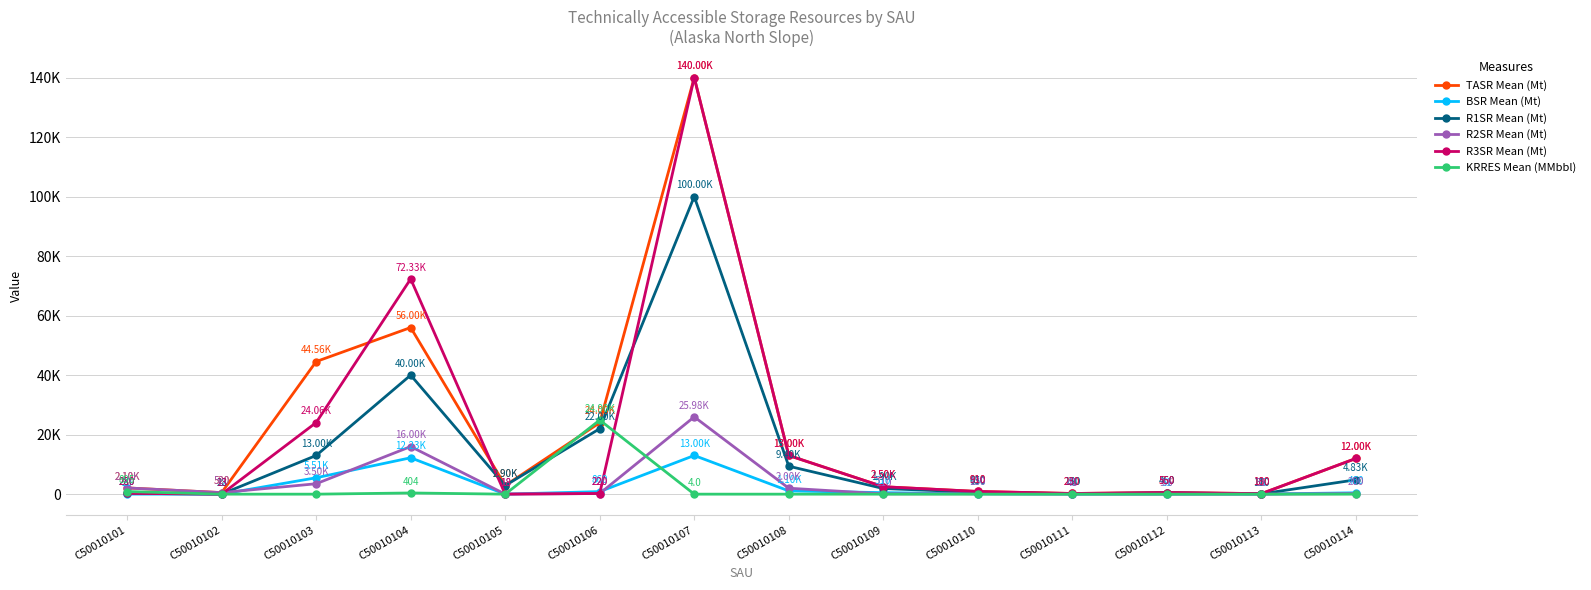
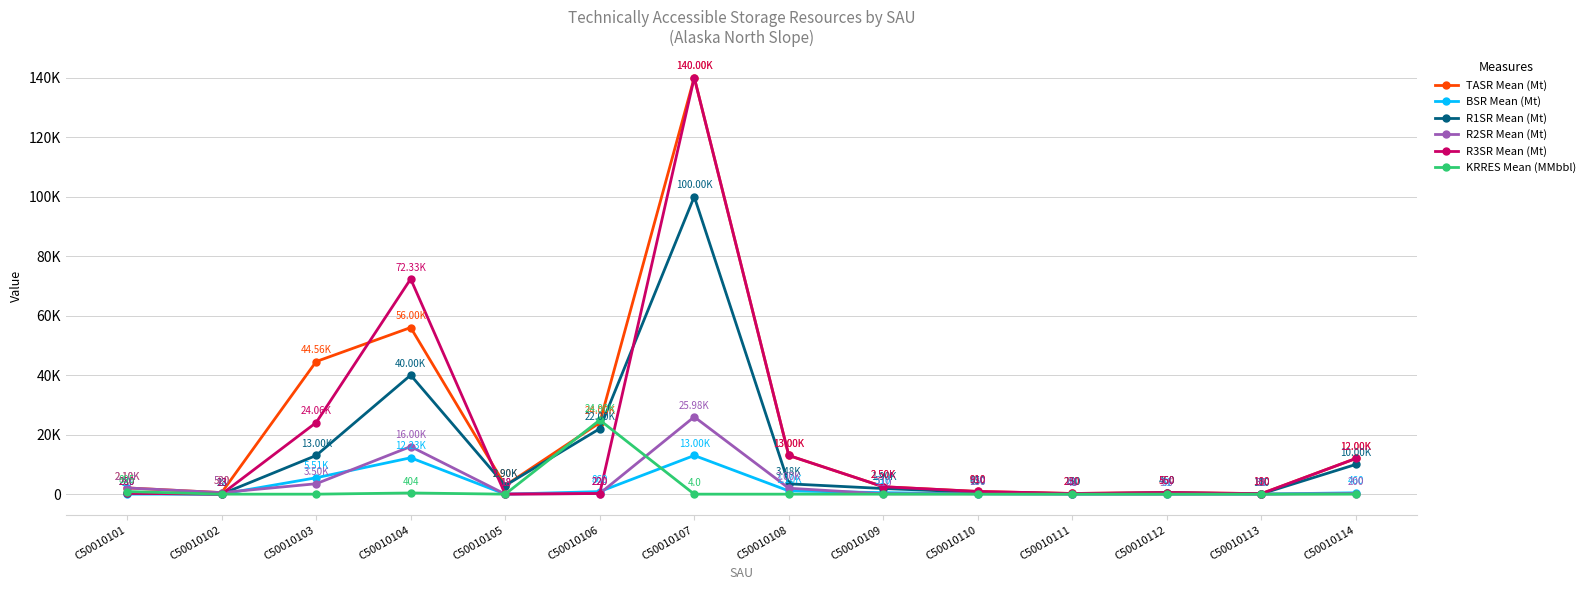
  {
    "TASR Mean (Mt)": {
      "C50010103": "44.56K",
      "C50010104": "56.00K"
    },
    "BSR Mean (Mt)": {
      "C50010107": "13.00K"
    },
    "R1SR Mean (Mt)": {
      "C50010103": "13.00K",
      "C50010104": "40.00K",
      "C50010107": "100.00K",
-     "C50010108": "9.40K",
-     "C50010114": "4.83K"
+     "C50010108": "3.48K",
+     "C50010114": "10.00K"
    },
    "R2SR Mean (Mt)": {
      "C50010104": "16.00K",
      "C50010107": "25.98K"
    },
    "R3SR Mean (Mt)": {
      "C50010103": "24.06K",
      "C50010104": "72.33K"
    },
    "KRRES Mean (MMbbl)": {
      "C50010104": "404",
      "C50010107": "4.0"
    }
  }
